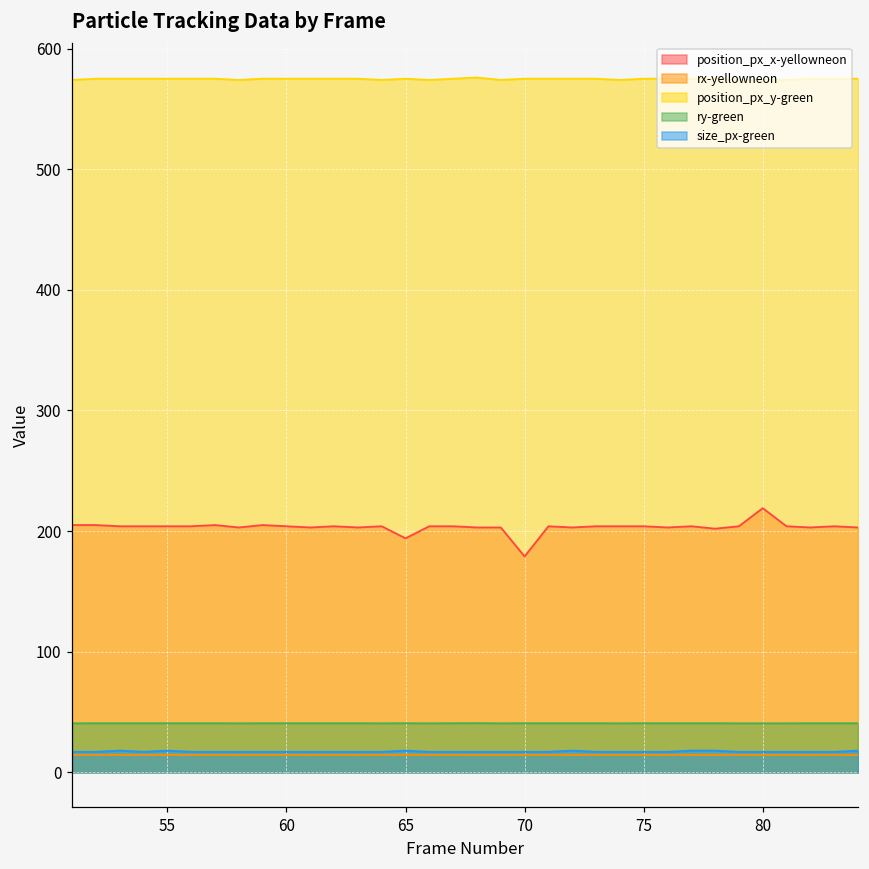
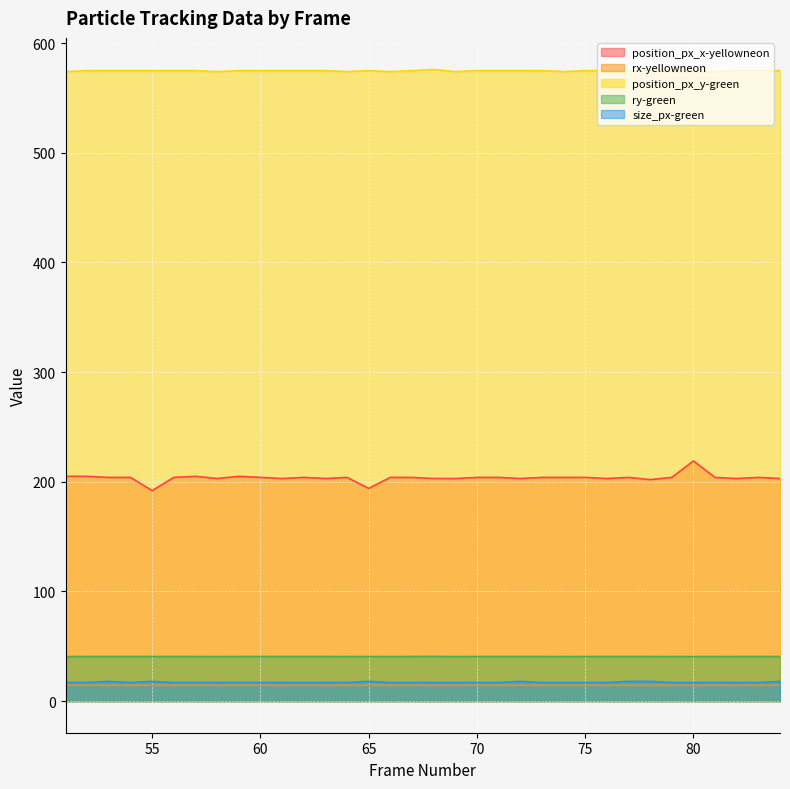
  {
    "position_px_x-yellowneon": {
-     "55": 204,
+     "55": 192,
      "60": 204,
      "65": 194,
-     "70": 179,
+     "70": 204,
      "75": 204,
      "80": 219
    },
    "ry-green": {
      "55": 41,
      "60": 41,
      "65": 41,
      "70": 41,
      "75": 41,
      "80": 41
    },
    "size_px-green": {
      "55": 18,
      "60": 17,
      "65": 18,
      "70": 17,
      "75": 17,
      "80": 17
    }
  }
